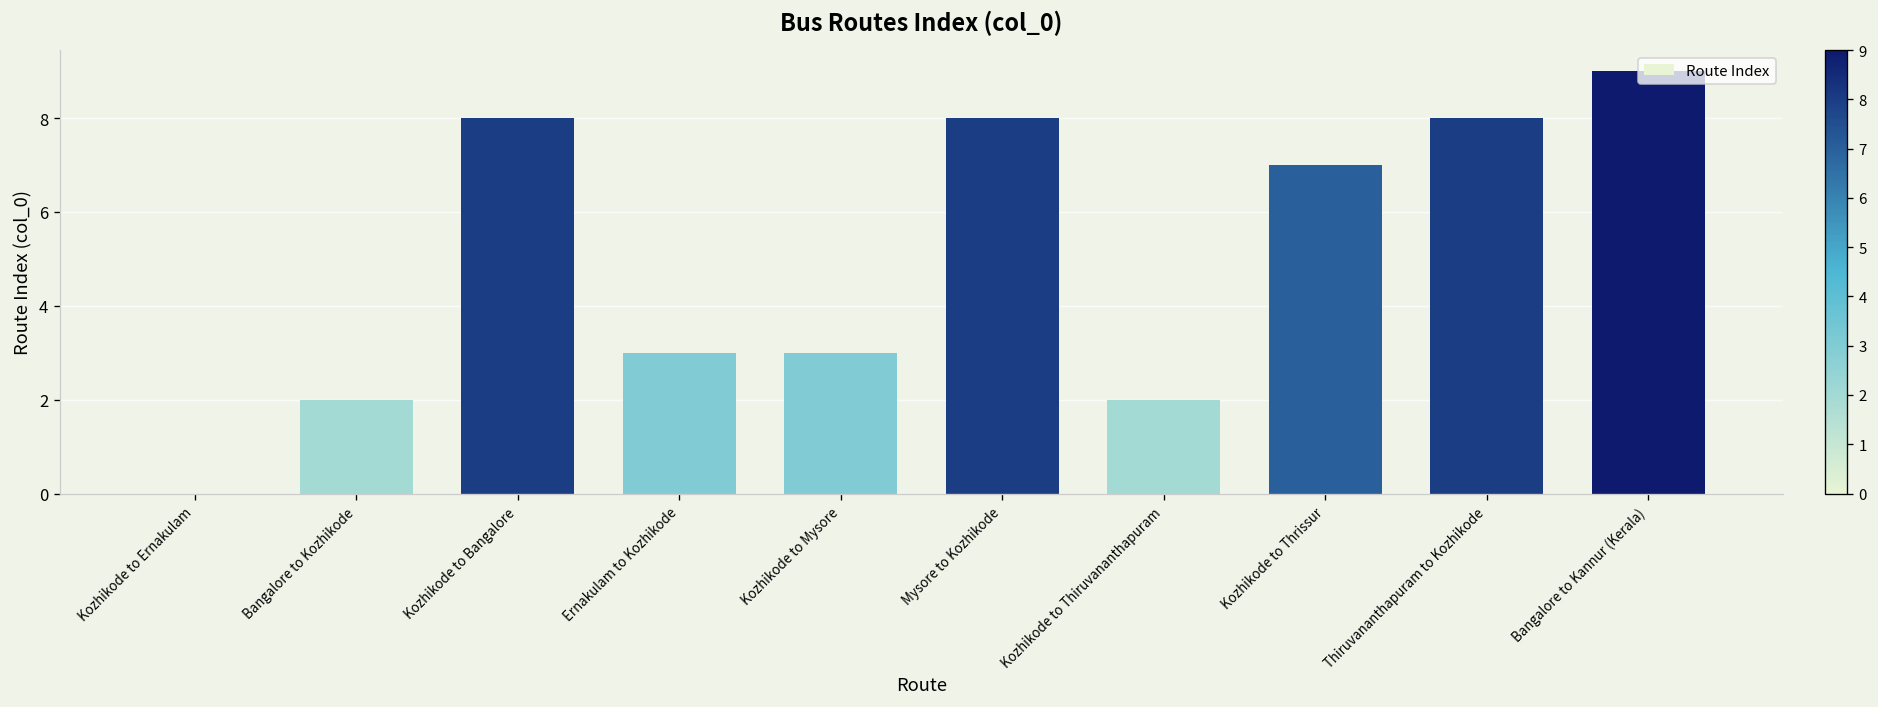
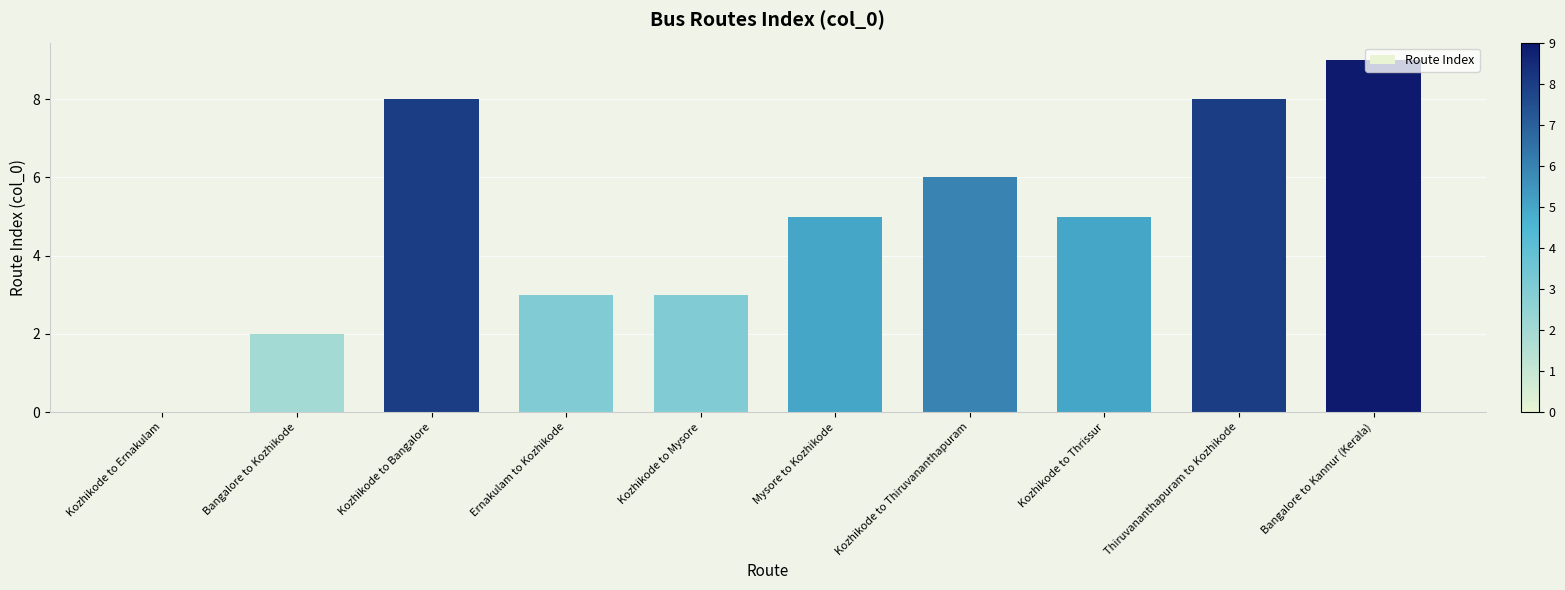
  {
    "Kozhikode to Ernakulam": 0,
    "Bangalore to Kozhikode": 2,
    "Kozhikode to Bangalore": 8,
    "Ernakulam to Kozhikode": 3,
    "Kozhikode to Mysore": 3,
-   "Mysore to Kozhikode": 8,
-   "Kozhikode to Thiruvananthapuram": 2,
-   "Kozhikode to Thrissur": 7,
+   "Mysore to Kozhikode": 5,
+   "Kozhikode to Thiruvananthapuram": 6,
+   "Kozhikode to Thrissur": 5,
    "Thiruvananthapuram to Kozhikode": 8
  }
